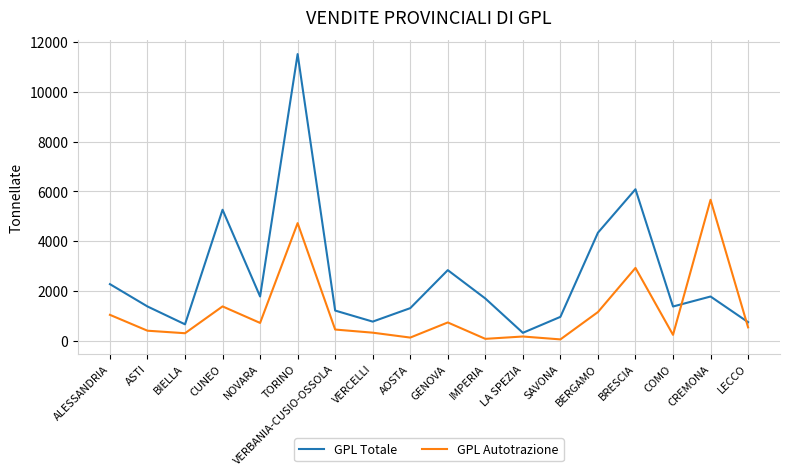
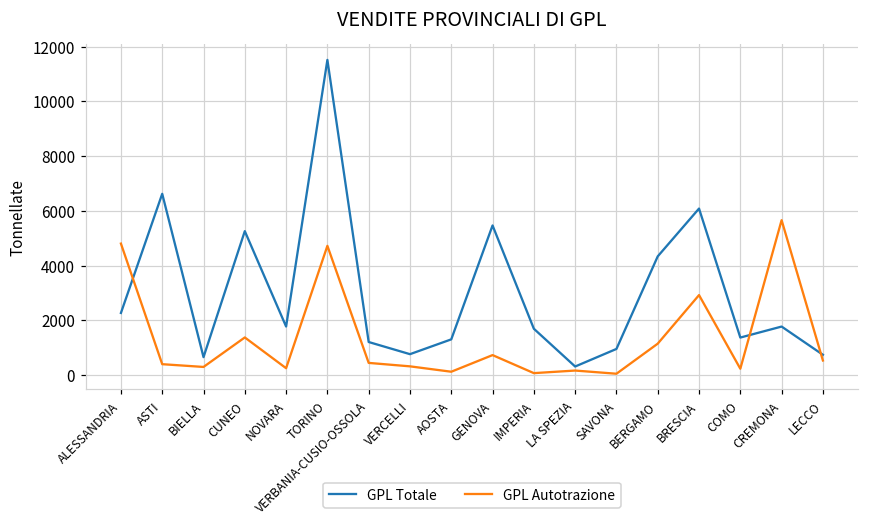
  {
    "GPL Totale": {
      "ALESSANDRIA": 2300,
-     "ASTI": 1400,
+     "ASTI": 6600,
      "BIELLA": 700,
      "CUNEO": 5300,
      "NOVARA": 1800,
      "TORINO": 11500,
      "VERBANIA-CUSIO-OSSOLA": 1200,
      "VERCELLI": 800,
      "AOSTA": 1300,
-     "GENOVA": 2800,
+     "GENOVA": 5500,
      "IMPERIA": 1700,
      "LA SPEZIA": 300,
      "SAVONA": 1000,
      "BERGAMO": 4300,
      "BRESCIA": 6100,
      "COMO": 1400,
      "CREMONA": 1800,
      "LECCO": 700
    },
    "GPL Autotrazione": {
-     "ALESSANDRIA": 1000,
+     "ALESSANDRIA": 4800,
      "ASTI": 400,
      "BIELLA": 300,
      "CUNEO": 1400,
-     "NOVARA": 700,
+     "NOVARA": 300,
      "TORINO": 4700,
      "VERBANIA-CUSIO-OSSOLA": 400,
      "VERCELLI": 300,
      "AOSTA": 100,
      "GENOVA": 700,
      "IMPERIA": 100,
      "LA SPEZIA": 200,
      "SAVONA": 0,
      "BERGAMO": 1100,
      "BRESCIA": 2900,
      "COMO": 200,
      "CREMONA": 5700,
      "LECCO": 500
    }
  }
